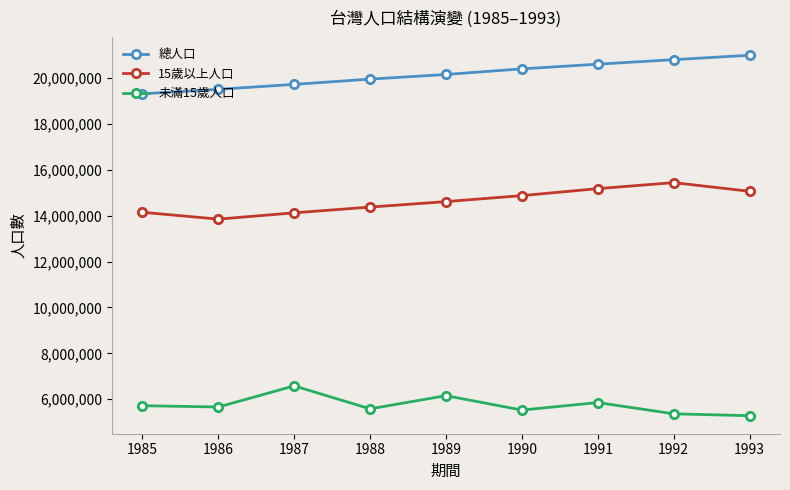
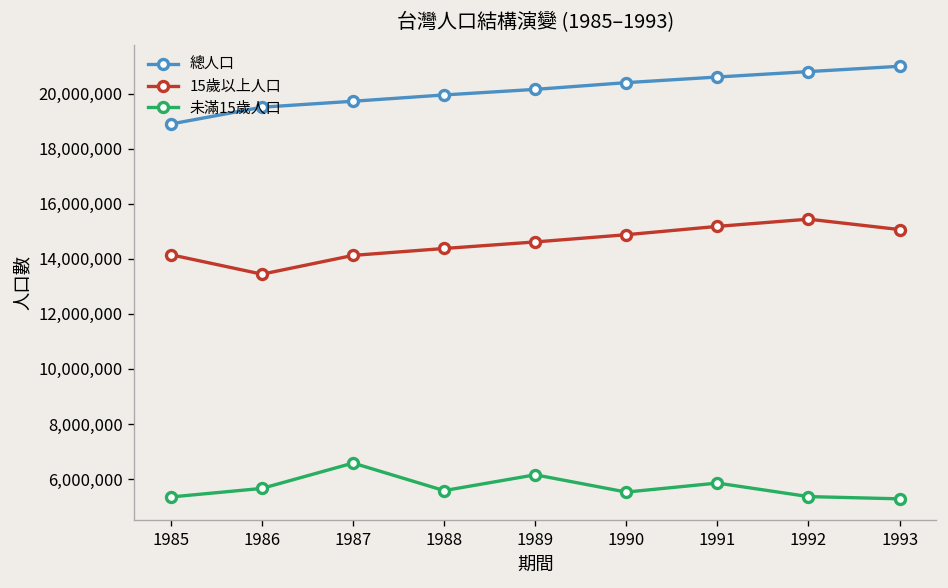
  {
    "總人口": {
-     "1985": "19,300,000",
+     "1985": "18,900,000",
      "1986": "19,500,000",
      "1987": "19,700,000",
      "1988": "20,000,000",
      "1989": "20,200,000",
      "1990": "20,400,000",
      "1991": "20,600,000",
      "1992": "20,800,000",
      "1993": "21,000,000"
    },
    "15歲以上人口": {
      "1985": "14,100,000",
-     "1986": "13,900,000",
+     "1986": "13,400,000",
      "1987": "14,100,000",
      "1988": "14,400,000",
      "1989": "14,600,000",
      "1990": "14,900,000",
      "1991": "15,200,000",
      "1992": "15,400,000",
      "1993": "15,100,000"
    },
    "未滿15歲人口": {
-     "1985": "5,700,000",
+     "1985": "5,300,000",
      "1986": "5,700,000",
      "1987": "6,600,000",
      "1988": "5,600,000",
      "1989": "6,200,000",
      "1990": "5,500,000",
      "1991": "5,900,000",
      "1992": "5,400,000",
      "1993": "5,300,000"
    }
  }
